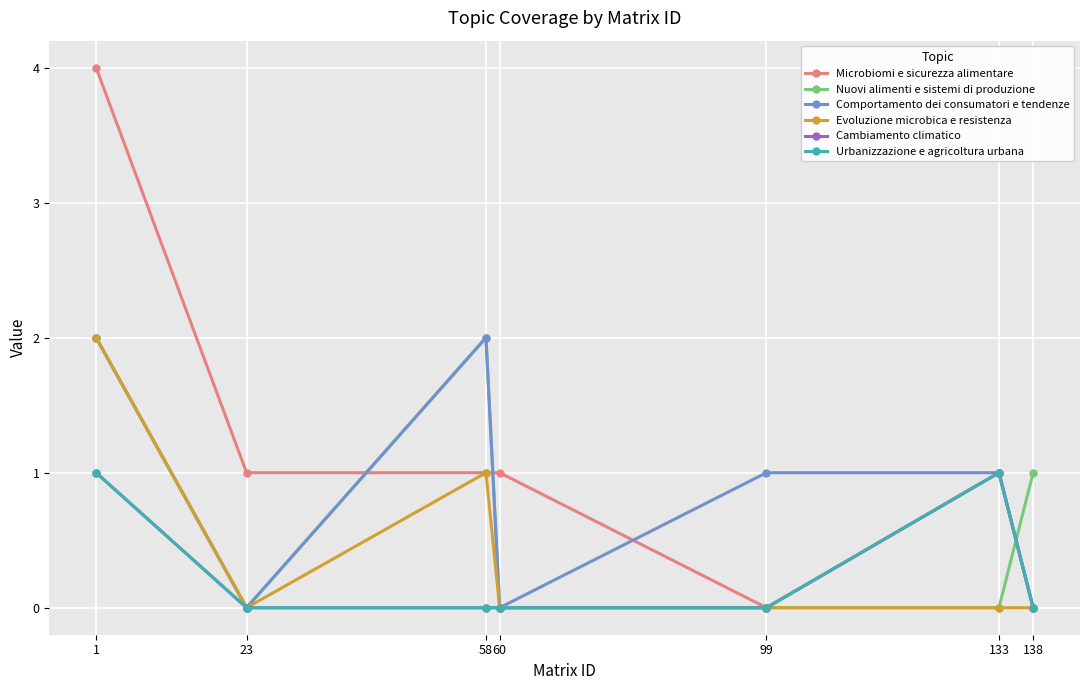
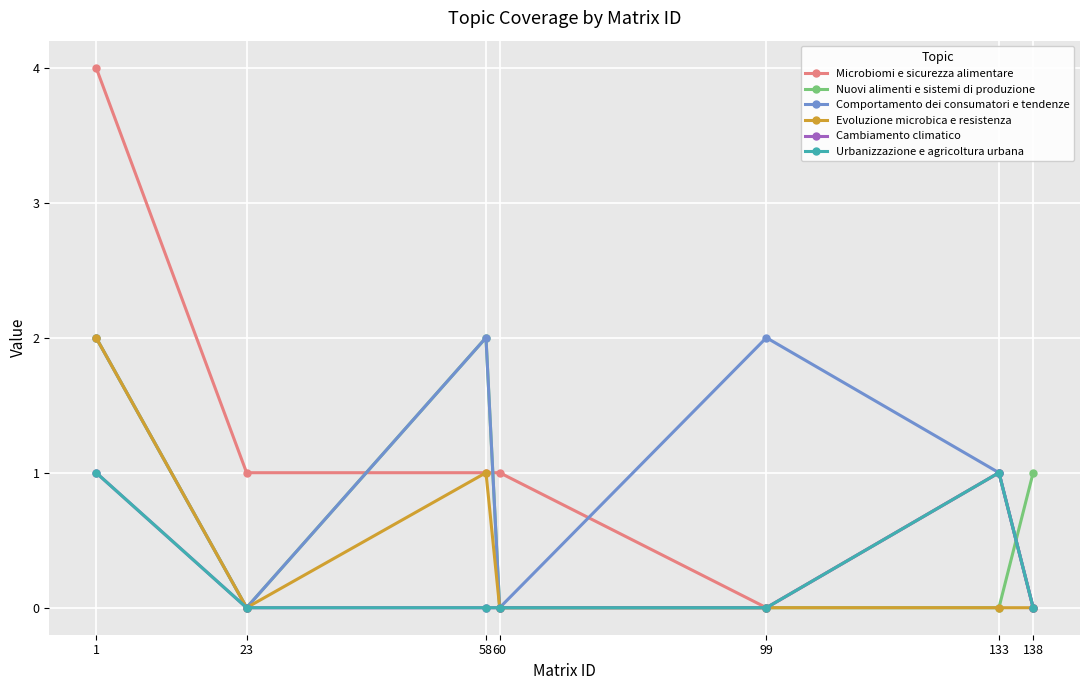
  {
    "Microbiomi e sicurezza alimentare": {
      "1": 4,
      "23": 1,
      "60": 1
    },
    "Nuovi alimenti e sistemi di produzione": {
      "138": 1
    },
    "Comportamento dei consumatori e tendenze": {
-     "99": 1
+     "99": 2
    },
    "Urbanizzazione e agricoltura urbana": {
      "1": 1,
      "58": 0
    }
  }
